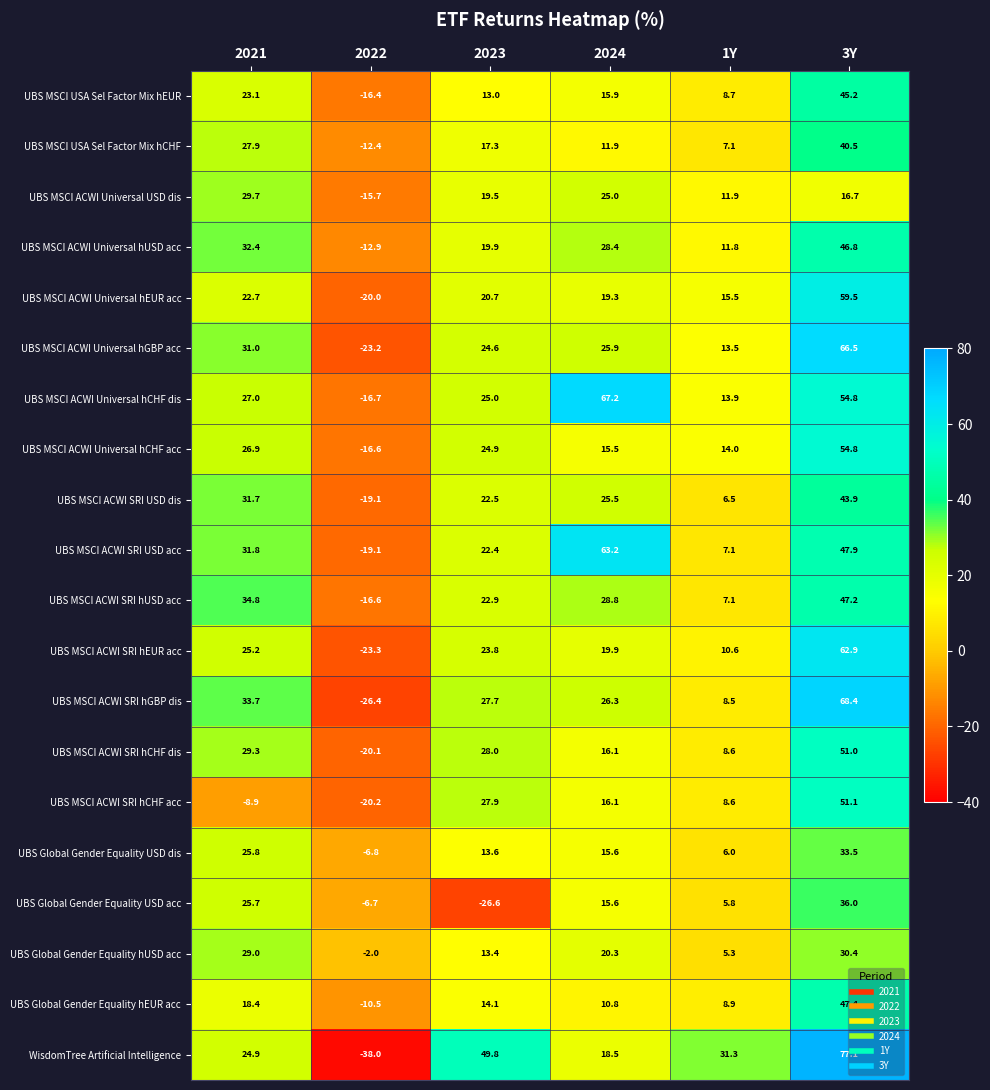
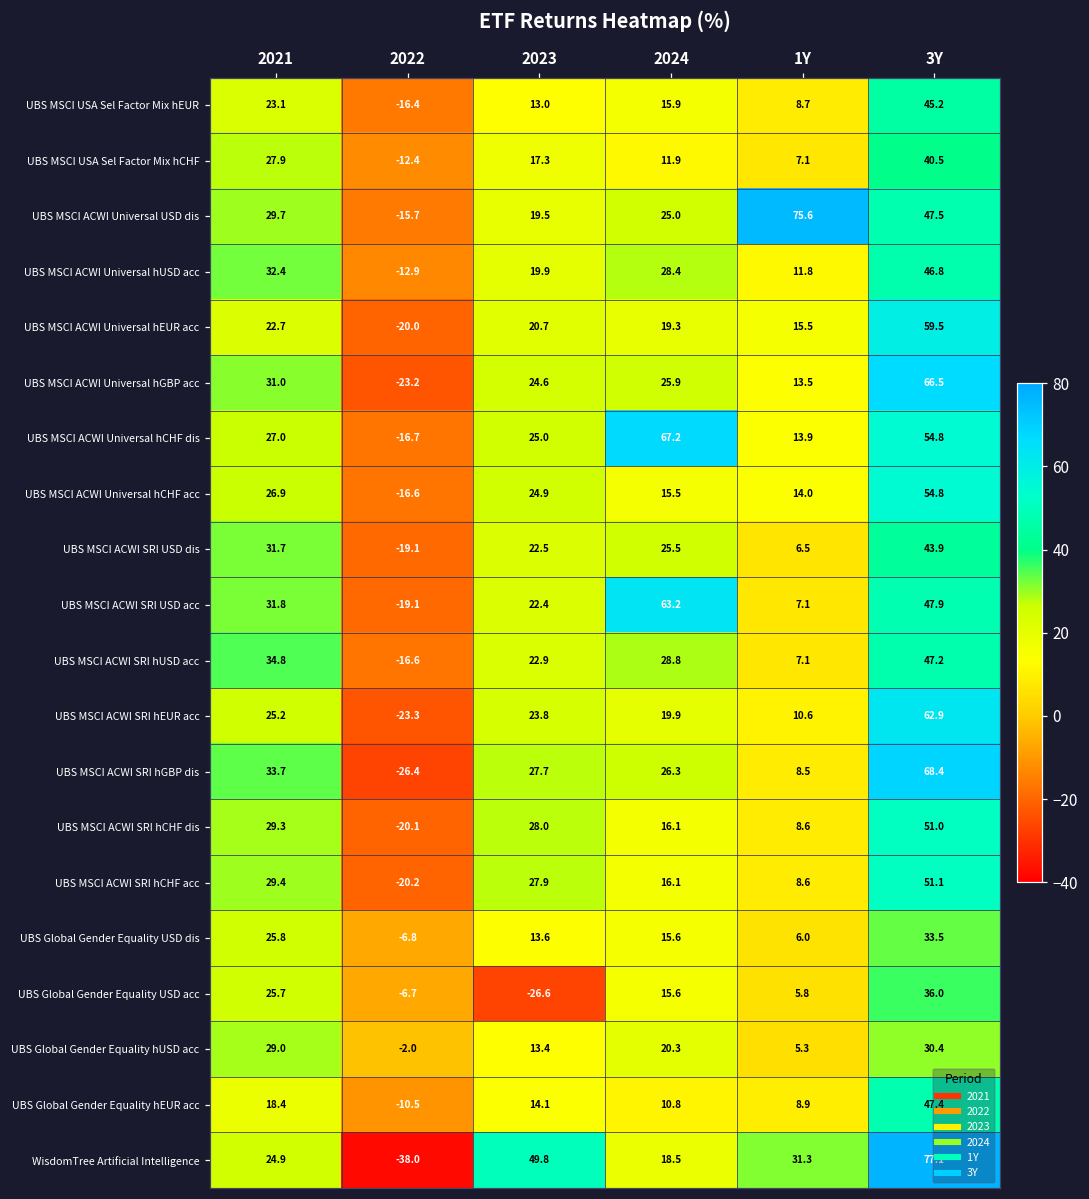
  {
    "UBS MSCI USA Sel Factor Mix hEUR": {
      "2021": 23.1,
      "2022": -16.4,
      "2023": 13.0,
      "2024": 15.9,
      "1Y": 8.7,
      "3Y": 45.2
    },
    "UBS MSCI USA Sel Factor Mix hCHF": {
      "2021": 27.9,
      "2022": -12.4,
      "2023": 17.3,
      "2024": 11.9,
      "1Y": 7.1,
      "3Y": 40.5
    },
    "UBS MSCI ACWI Universal USD dis": {
      "2021": 29.7,
      "2022": -15.7,
      "2023": 19.5,
      "2024": 25.0,
-     "1Y": 11.9,
-     "3Y": 16.7
+     "1Y": 75.6,
+     "3Y": 47.5
    },
    "UBS MSCI ACWI Universal hUSD acc": {
      "2021": 32.4,
      "2022": -12.9,
      "2023": 19.9,
      "2024": 28.4,
      "1Y": 11.8,
      "3Y": 46.8
    },
    "UBS MSCI ACWI Universal hEUR acc": {
      "2021": 22.7,
      "2022": -20.0,
      "2023": 20.7,
      "2024": 19.3,
      "1Y": 15.5,
      "3Y": 59.5
    },
    "UBS MSCI ACWI Universal hGBP acc": {
      "2021": 31.0,
      "2022": -23.2,
      "2023": 24.6,
      "2024": 25.9,
      "1Y": 13.5,
      "3Y": 66.5
    },
    "UBS MSCI ACWI Universal hCHF dis": {
      "2021": 27.0,
      "2022": -16.7,
      "2023": 25.0,
      "2024": 67.2,
      "1Y": 13.9,
      "3Y": 54.8
    },
    "UBS MSCI ACWI Universal hCHF acc": {
      "2021": 26.9,
      "2022": -16.6,
      "2023": 24.9,
      "2024": 15.5,
      "1Y": 14.0,
      "3Y": 54.8
    },
    "UBS MSCI ACWI SRI USD dis": {
      "2021": 31.7,
      "2022": -19.1,
      "2023": 22.5,
      "2024": 25.5,
      "1Y": 6.5,
      "3Y": 43.9
    },
    "UBS MSCI ACWI SRI USD acc": {
      "2021": 31.8,
      "2022": -19.1,
      "2023": 22.4,
      "2024": 63.2,
      "1Y": 7.1,
      "3Y": 47.9
    },
    "UBS MSCI ACWI SRI hUSD acc": {
      "2021": 34.8,
      "2022": -16.6,
      "2023": 22.9,
      "2024": 28.8,
      "1Y": 7.1,
      "3Y": 47.2
    },
    "UBS MSCI ACWI SRI hEUR acc": {
      "2021": 25.2,
      "2022": -23.3,
      "2023": 23.8,
      "2024": 19.9,
      "1Y": 10.6,
      "3Y": 62.9
    },
    "UBS MSCI ACWI SRI hGBP dis": {
      "2021": 33.7,
      "2022": -26.4,
      "2023": 27.7,
      "2024": 26.3,
      "1Y": 8.5,
      "3Y": 68.4
    },
    "UBS MSCI ACWI SRI hCHF dis": {
      "2021": 29.3,
      "2022": -20.1,
      "2023": 28.0,
      "2024": 16.1,
      "1Y": 8.6,
      "3Y": 51.0
    },
    "UBS MSCI ACWI SRI hCHF acc": {
-     "2021": -8.9,
+     "2021": 29.4,
      "2022": -20.2,
      "2023": 27.9,
      "2024": 16.1,
      "1Y": 8.6,
      "3Y": 51.1
    },
    "UBS Global Gender Equality USD dis": {
      "2021": 25.8,
      "2022": -6.8,
      "2023": 13.6,
      "2024": 15.6,
      "1Y": 6.0,
      "3Y": 33.5
    },
    "UBS Global Gender Equality USD acc": {
      "2021": 25.7,
      "2022": -6.7,
      "2023": -26.6,
      "2024": 15.6,
      "1Y": 5.8,
      "3Y": 36.0
    },
    "UBS Global Gender Equality hUSD acc": {
      "2021": 29.0,
      "2022": -2.0,
      "2023": 13.4,
      "2024": 20.3,
      "1Y": 5.3,
      "3Y": 30.4
    },
    "UBS Global Gender Equality hEUR acc": {
      "2021": 18.4,
      "2022": -10.5,
      "2023": 14.1,
      "2024": 10.8,
      "1Y": 8.9
    },
    "WisdomTree Artificial Intelligence": {
      "2021": 24.9,
      "2022": -38.0,
      "2023": 49.8,
      "2024": 18.5,
      "1Y": 31.3
    }
  }
